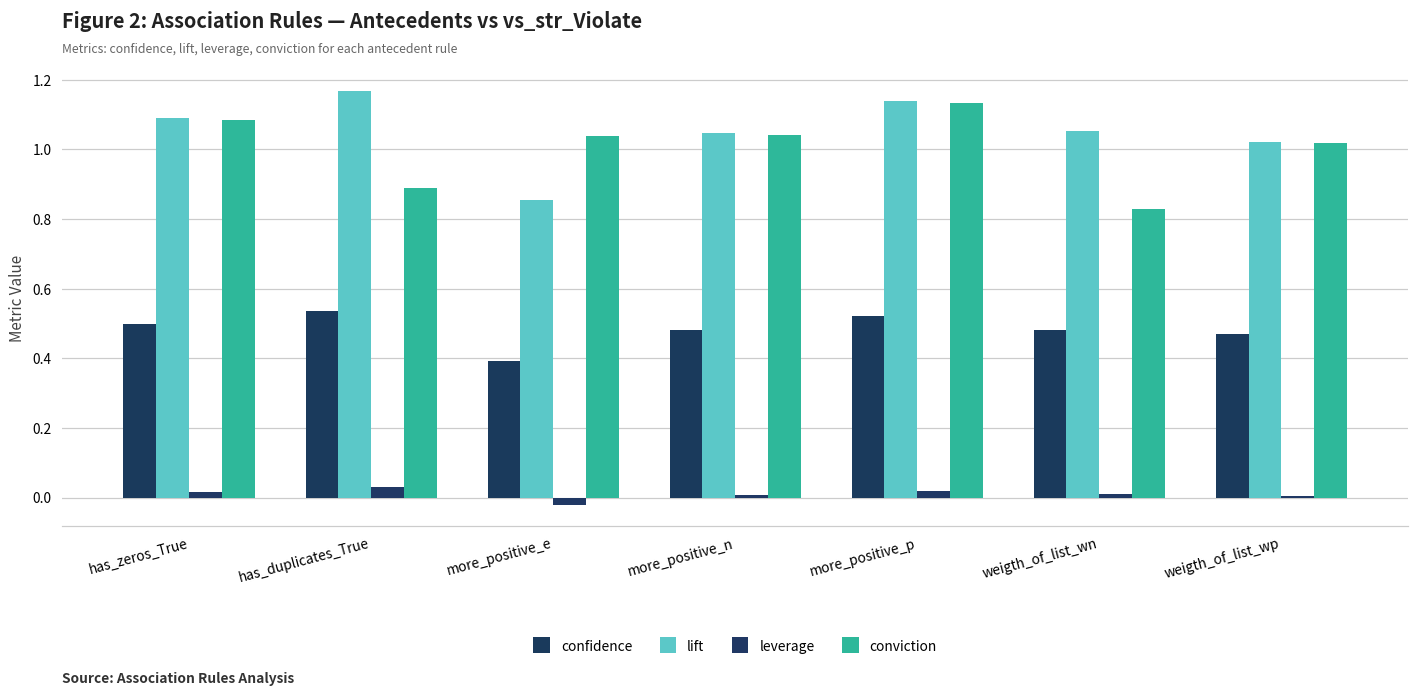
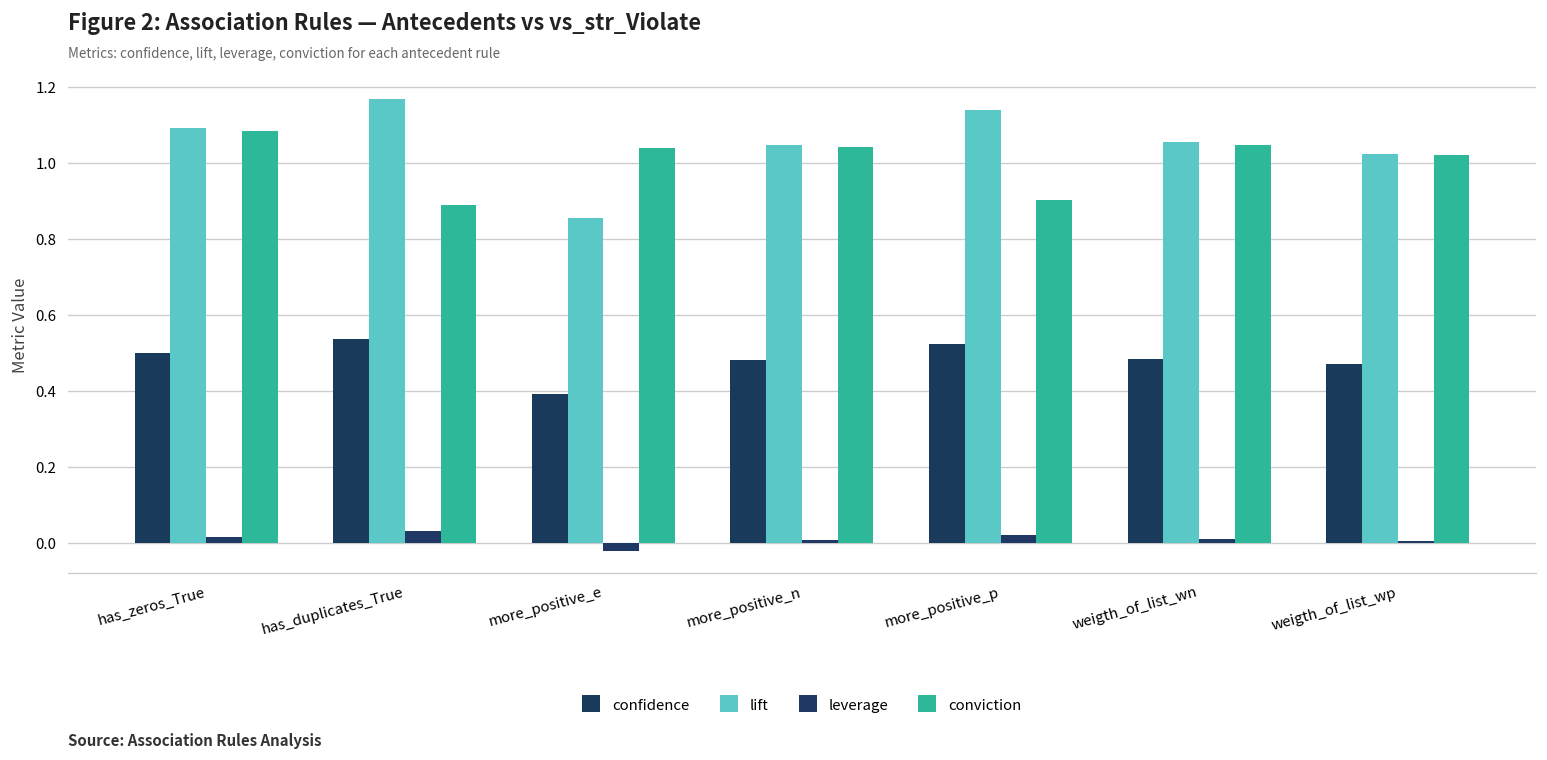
  {
    "lift": {
      "has_zeros_True": 1.09,
      "has_duplicates_True": 1.17,
      "more_positive_e": 0.85,
      "more_positive_n": 1.05,
      "more_positive_p": 1.14,
      "weigth_of_list_wn": 1.05,
      "weigth_of_list_wp": 1.02
    },
    "conviction": {
      "has_zeros_True": 1.08,
      "has_duplicates_True": 0.89,
      "more_positive_e": 1.04,
      "more_positive_n": 1.04,
-     "more_positive_p": 1.13,
-     "weigth_of_list_wn": 0.83,
+     "more_positive_p": 0.90,
+     "weigth_of_list_wn": 1.05,
      "weigth_of_list_wp": 1.02
    }
  }
